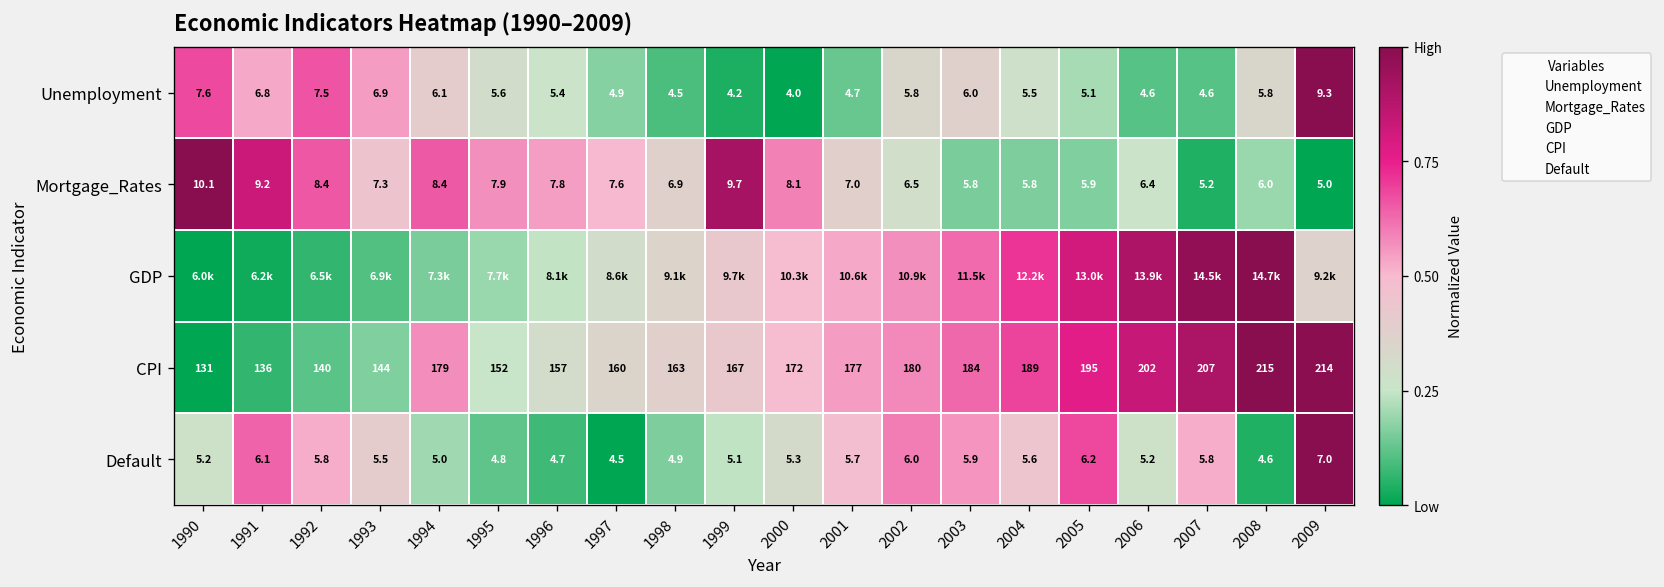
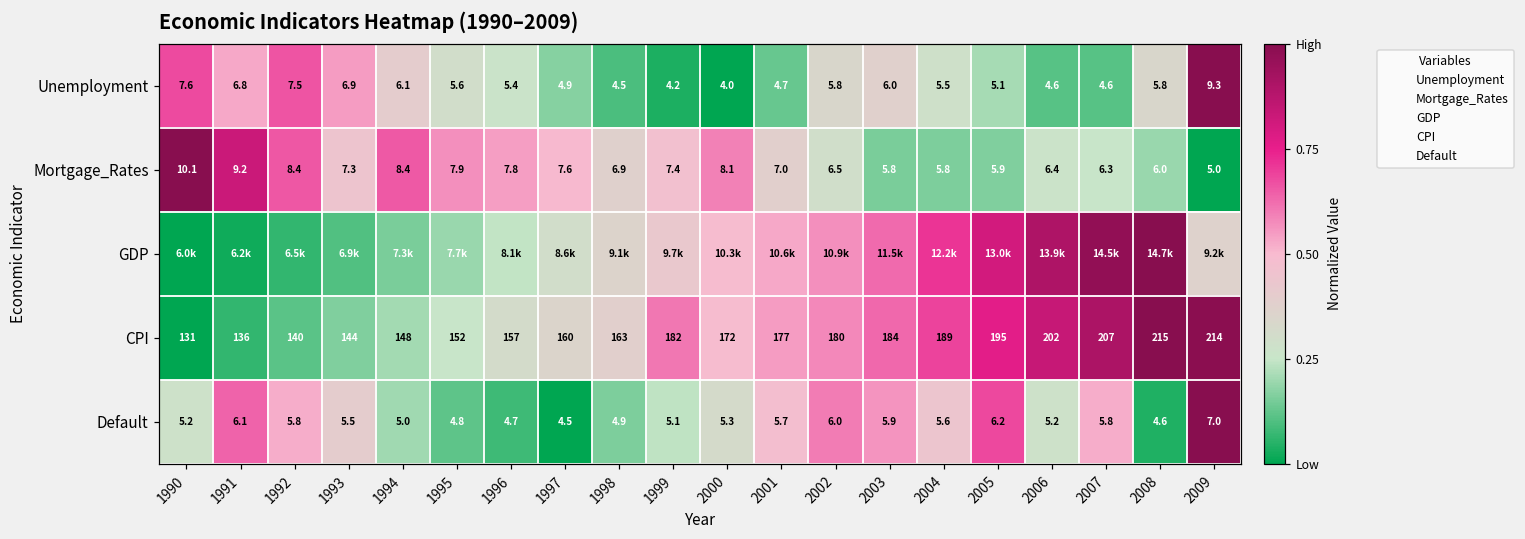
  {
    "Unemployment": {
      "1990": "7.6",
      "1991": "6.8",
      "1992": "7.5",
      "1993": "6.9",
      "1994": "6.1",
      "1995": "5.6",
      "1996": "5.4",
      "1997": "4.9",
      "1998": "4.5",
      "1999": "4.2",
      "2000": "4.0",
      "2001": "4.7",
      "2002": "5.8",
      "2003": "6.0",
      "2004": "5.5",
      "2005": "5.1",
      "2006": "4.6",
      "2007": "4.6",
      "2008": "5.8",
      "2009": "9.3"
    },
    "Mortgage_Rates": {
      "1990": "10.1",
      "1991": "9.2",
      "1992": "8.4",
      "1993": "7.3",
      "1994": "8.4",
      "1995": "7.9",
      "1996": "7.8",
      "1997": "7.6",
      "1998": "6.9",
-     "1999": "9.7",
+     "1999": "7.4",
      "2000": "8.1",
      "2001": "7.0",
      "2002": "6.5",
      "2003": "5.8",
      "2004": "5.8",
      "2005": "5.9",
      "2006": "6.4",
-     "2007": "5.2",
+     "2007": "6.3",
      "2008": "6.0",
      "2009": "5.0"
    },
    "GDP": {
      "1990": "6.0k",
      "1991": "6.2k",
      "1992": "6.5k",
      "1993": "6.9k",
      "1994": "7.3k",
      "1995": "7.7k",
      "1996": "8.1k",
      "1997": "8.6k",
      "1998": "9.1k",
      "1999": "9.7k",
      "2000": "10.3k",
      "2001": "10.6k",
      "2002": "10.9k",
      "2003": "11.5k",
      "2004": "12.2k",
      "2005": "13.0k",
      "2006": "13.9k",
      "2007": "14.5k",
      "2008": "14.7k",
      "2009": "9.2k"
    },
    "CPI": {
      "1990": "131",
      "1991": "136",
      "1992": "140",
      "1993": "144",
-     "1994": "179",
+     "1994": "148",
      "1995": "152",
      "1996": "157",
      "1997": "160",
      "1998": "163",
-     "1999": "167",
+     "1999": "182",
      "2000": "172",
      "2001": "177",
      "2002": "180",
      "2003": "184",
      "2004": "189",
      "2005": "195",
      "2006": "202",
      "2007": "207",
      "2008": "215",
      "2009": "214"
    },
    "Default": {
      "1990": "5.2",
      "1991": "6.1",
      "1992": "5.8",
      "1993": "5.5",
      "1994": "5.0",
      "1995": "4.8",
      "1996": "4.7",
      "1997": "4.5",
      "1998": "4.9",
      "1999": "5.1",
      "2000": "5.3",
      "2001": "5.7",
      "2002": "6.0",
      "2003": "5.9",
      "2004": "5.6",
      "2005": "6.2",
      "2006": "5.2",
      "2007": "5.8",
      "2008": "4.6",
      "2009": "7.0"
    }
  }
